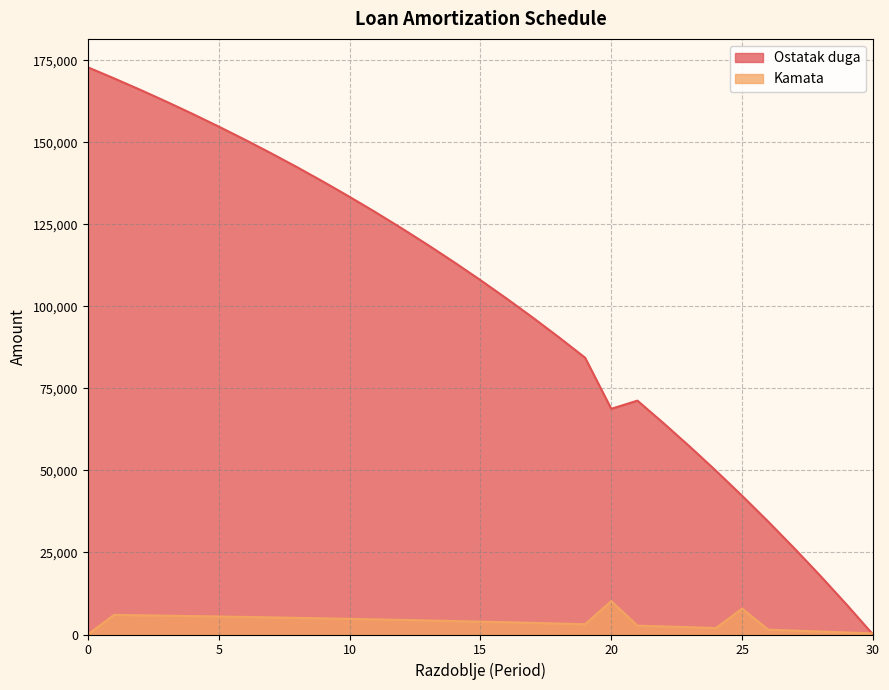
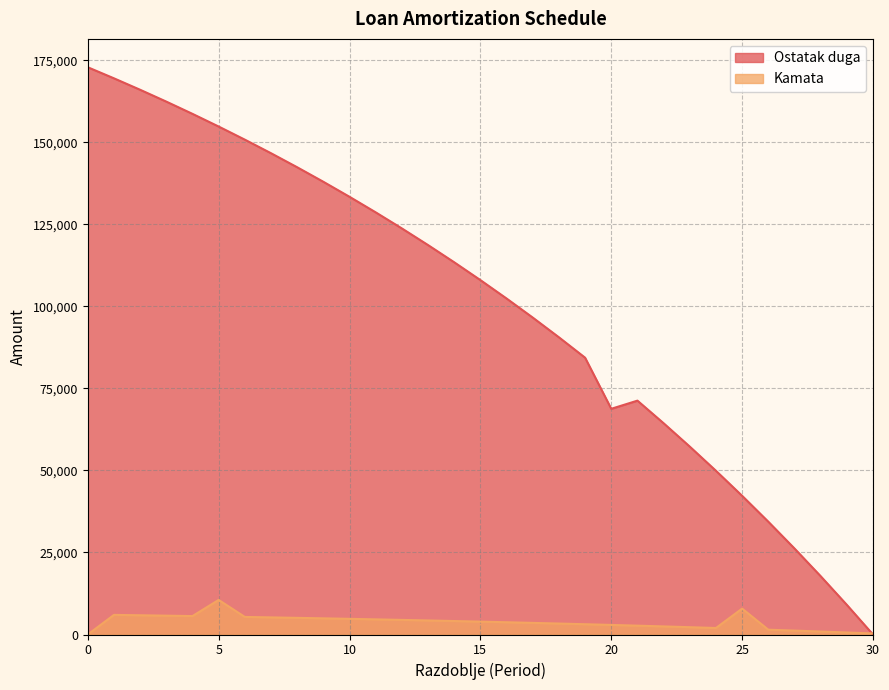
  {
    "Ostatak duga": {
      "0": "173,000",
      "5": "155,000",
      "10": "133,000",
      "15": "108,000",
      "20": "69,000",
      "25": "42,000"
    },
    "Kamata": {
      "0": "0",
-     "5": "5,000",
+     "5": "11,000",
      "10": "5,000",
      "15": "4,000",
-     "20": "10,000",
+     "20": "3,000",
      "25": "8,000"
    }
  }
